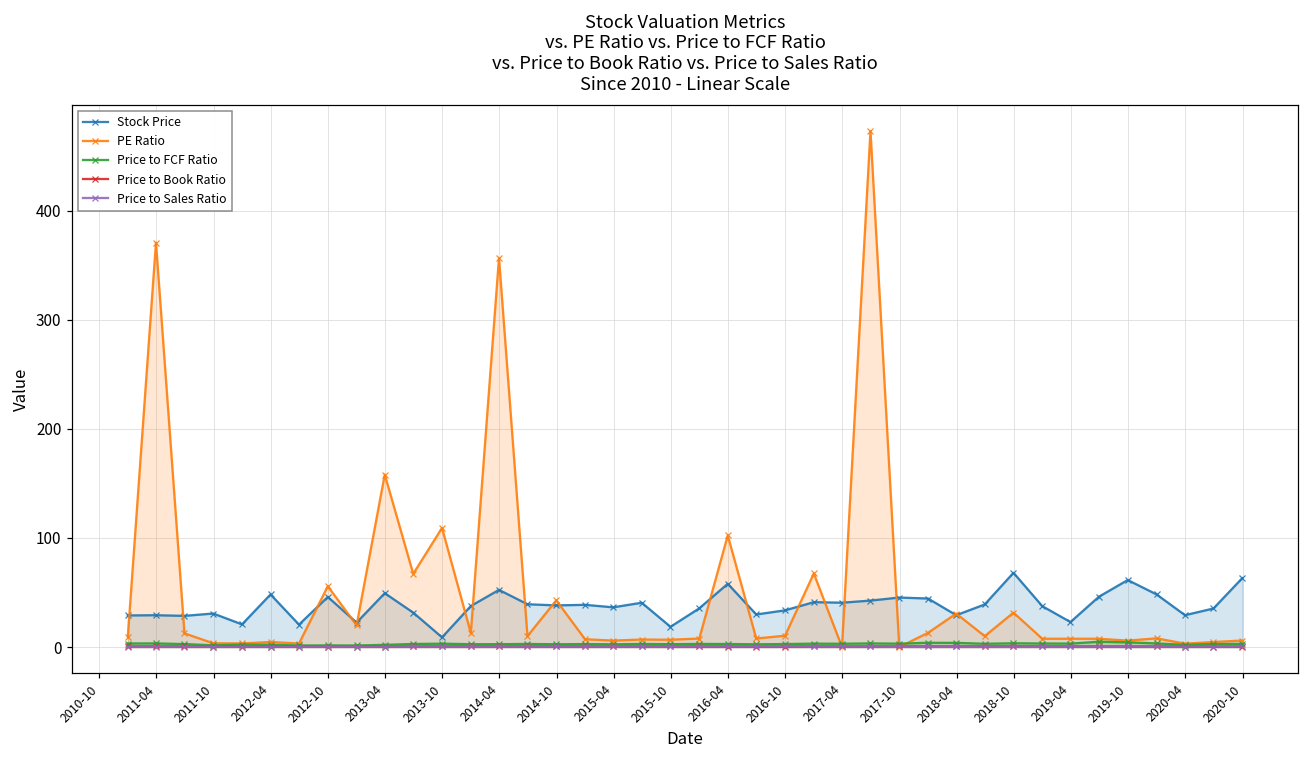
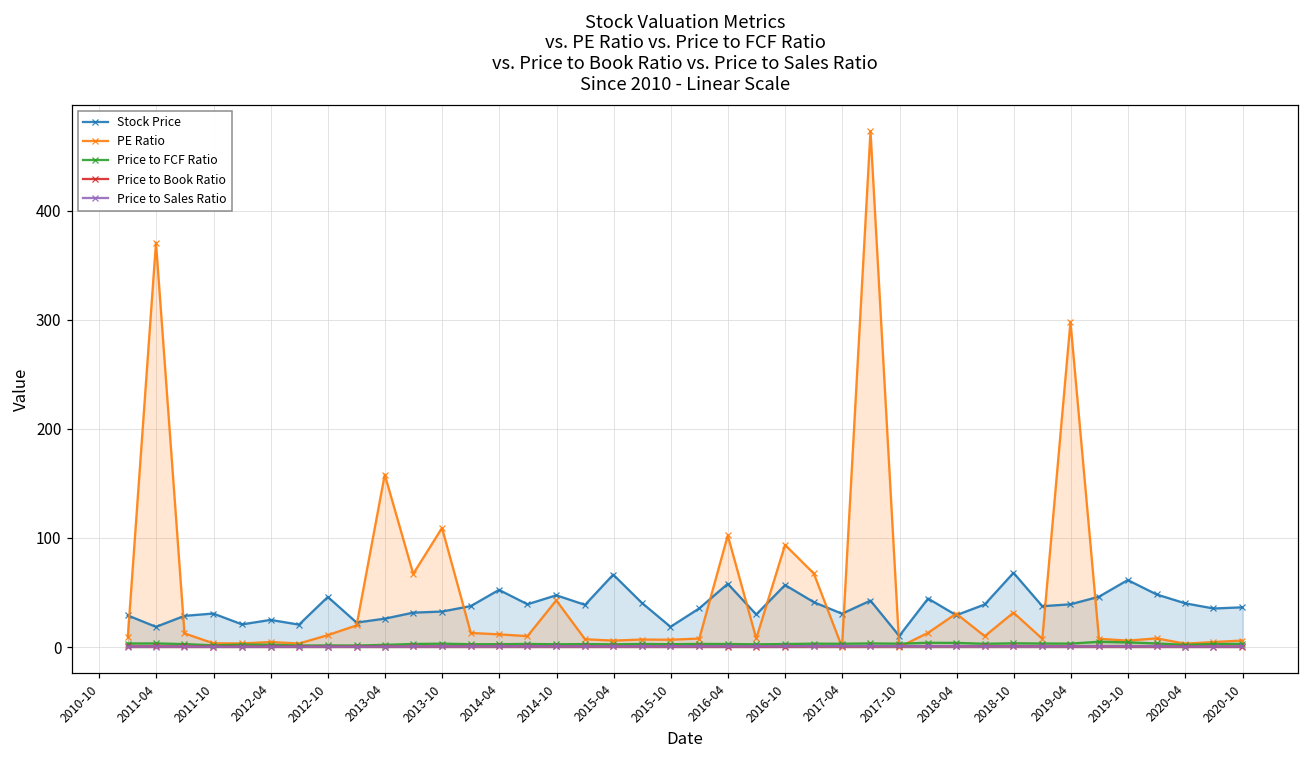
  {
    "Stock Price": {
-     "2011-04": 30,
+     "2011-04": 20,
      "2011-10": 30,
-     "2012-04": 50,
+     "2012-04": 20,
      "2012-10": 50,
-     "2013-04": 50,
-     "2013-10": 10,
+     "2013-04": 30,
+     "2013-10": 30,
      "2014-04": 50,
-     "2014-10": 40,
-     "2015-04": 40,
+     "2014-10": 50,
+     "2015-04": 70,
      "2015-10": 20,
      "2016-04": 60,
-     "2016-10": 30,
-     "2017-04": 40,
-     "2017-10": 50,
+     "2016-10": 60,
+     "2017-04": 30,
+     "2017-10": 10,
      "2018-10": 70,
-     "2019-04": 20,
+     "2019-04": 40,
      "2019-10": 60,
-     "2020-04": 30,
-     "2020-10": 60
+     "2020-04": 40,
+     "2020-10": 40
    },
    "PE Ratio": {
      "2011-04": 370,
-     "2012-10": 60,
+     "2012-10": 10,
      "2013-04": 160,
      "2013-10": 110,
-     "2014-04": 360,
+     "2014-04": 10,
      "2014-10": 40,
      "2015-04": 10,
      "2015-10": 10,
      "2016-04": 100,
-     "2016-10": 10,
+     "2016-10": 90,
      "2018-10": 30,
-     "2019-04": 10,
+     "2019-04": 300,
      "2020-10": 10
    },
    "Price to FCF Ratio": {
      "2011-04": 0,
      "2018-04": 0,
      "2018-10": 0
    }
  }
